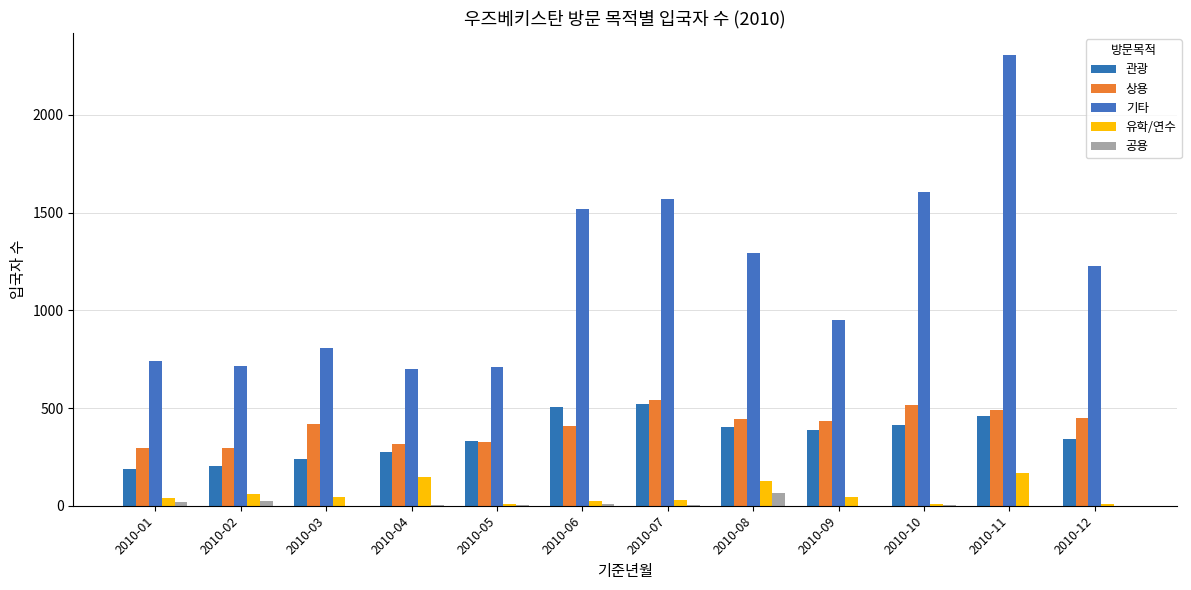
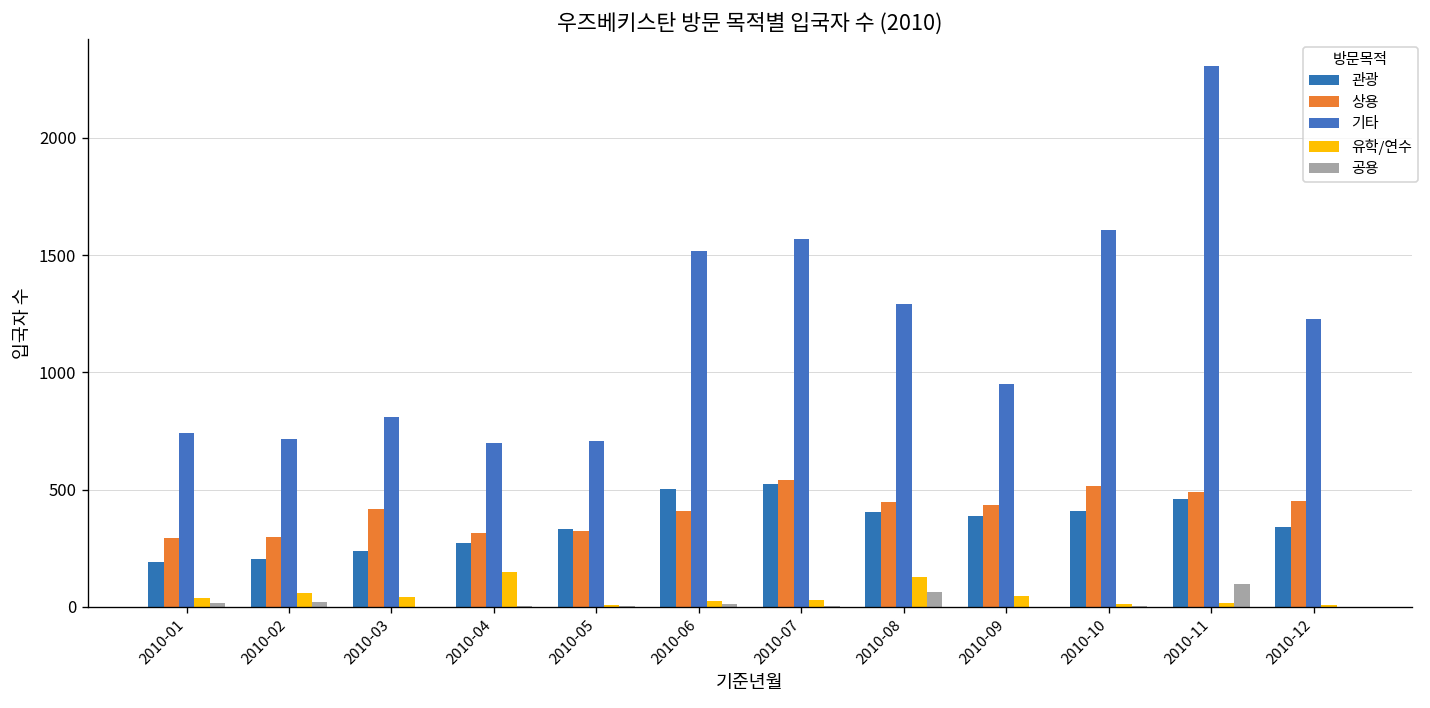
  {
    "상용": {
      "2010-01": 290,
      "2010-02": 300,
      "2010-03": 420,
      "2010-04": 310,
      "2010-05": 320,
      "2010-06": 410,
      "2010-07": 540,
      "2010-08": 450,
      "2010-09": 440,
      "2010-10": 510,
      "2010-11": 490,
      "2010-12": 450
    },
    "유학/연수": {
      "2010-01": 40,
      "2010-02": 60,
      "2010-03": 40,
      "2010-04": 150,
      "2010-06": 20,
      "2010-07": 30,
      "2010-08": 130,
      "2010-09": 50,
-     "2010-11": 170
+     "2010-11": 20
    },
    "공용": {
      "2010-01": 20,
      "2010-02": 20,
      "2010-08": 60,
      "2010-09": 0,
-     "2010-11": 0
+     "2010-11": 100
    }
  }
